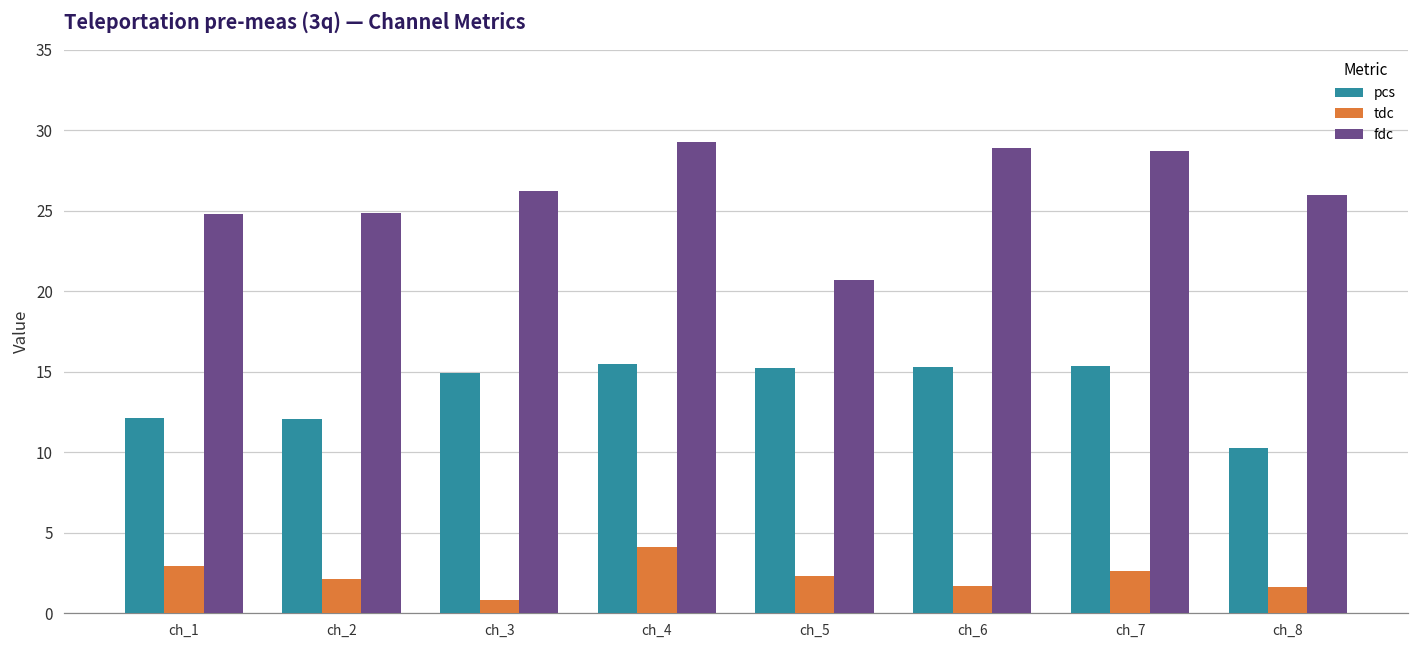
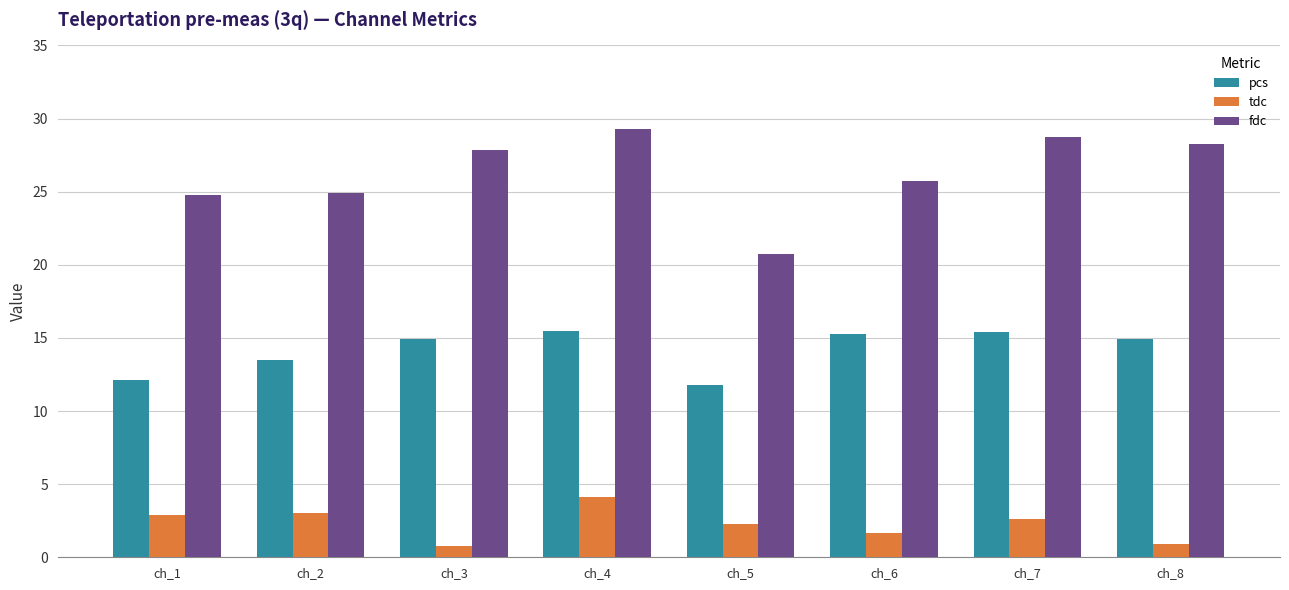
  {
    "pcs": {
      "ch_1": 12.1,
-     "ch_2": 12.1,
+     "ch_2": 13.5,
      "ch_3": 14.9,
      "ch_4": 15.5,
-     "ch_5": 15.3,
+     "ch_5": 11.8,
      "ch_6": 15.3,
      "ch_7": 15.4,
-     "ch_8": 10.3
+     "ch_8": 14.9
    },
    "tdc": {
      "ch_1": 2.9,
-     "ch_2": 2.1,
+     "ch_2": 3.0,
      "ch_3": 0.8,
      "ch_4": 4.1,
      "ch_5": 2.3,
      "ch_6": 1.7,
      "ch_7": 2.6,
-     "ch_8": 1.6
+     "ch_8": 0.9
    },
    "fdc": {
      "ch_1": 24.8,
      "ch_2": 24.9,
-     "ch_3": 26.2,
+     "ch_3": 27.9,
      "ch_4": 29.3,
      "ch_5": 20.7,
-     "ch_6": 28.9,
+     "ch_6": 25.7,
      "ch_7": 28.7,
-     "ch_8": 26.0
+     "ch_8": 28.3
    }
  }
